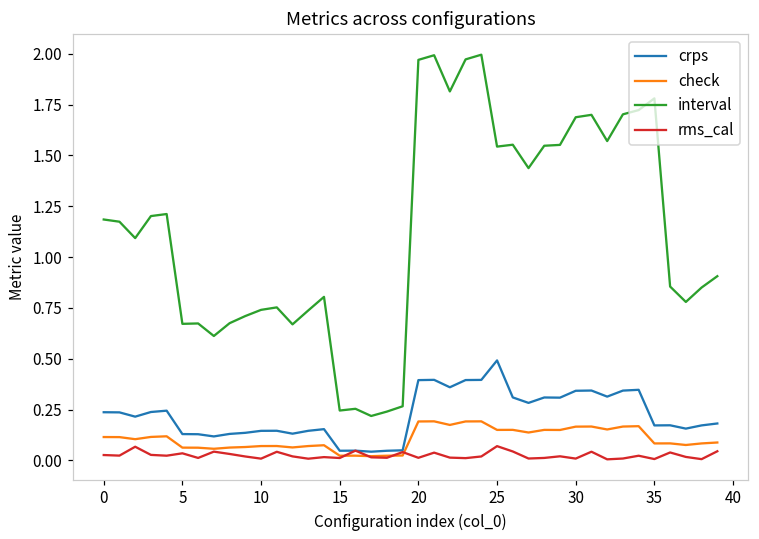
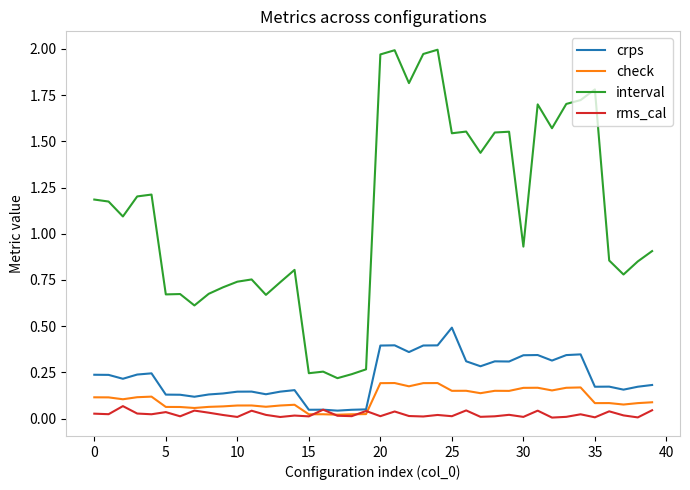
  {
    "crps": {
      "0": 0.24,
      "5": 0.13,
      "10": 0.15,
      "15": 0.05,
      "20": 0.39,
      "25": 0.49,
      "30": 0.34,
      "35": 0.17
    },
    "check": {
      "0": 0.11,
      "5": 0.06,
      "10": 0.07,
      "20": 0.19,
      "25": 0.15,
      "30": 0.17,
      "35": 0.08
    },
    "interval": {
      "0": 1.18,
      "5": 0.67,
      "10": 0.74,
      "15": 0.25,
      "20": 1.97,
      "25": 1.54,
-     "30": 1.69
+     "30": 0.93
    },
    "rms_cal": {
      "0": 0.03,
      "5": 0.03,
      "10": 0.01,
      "20": 0.01,
-     "25": 0.07,
+     "25": 0.01,
      "30": 0.01,
      "35": 0.01
    }
  }
